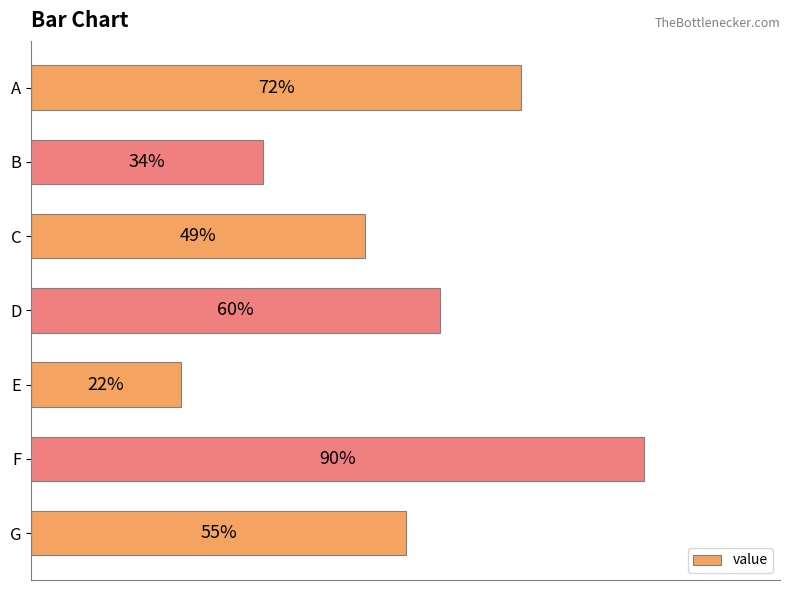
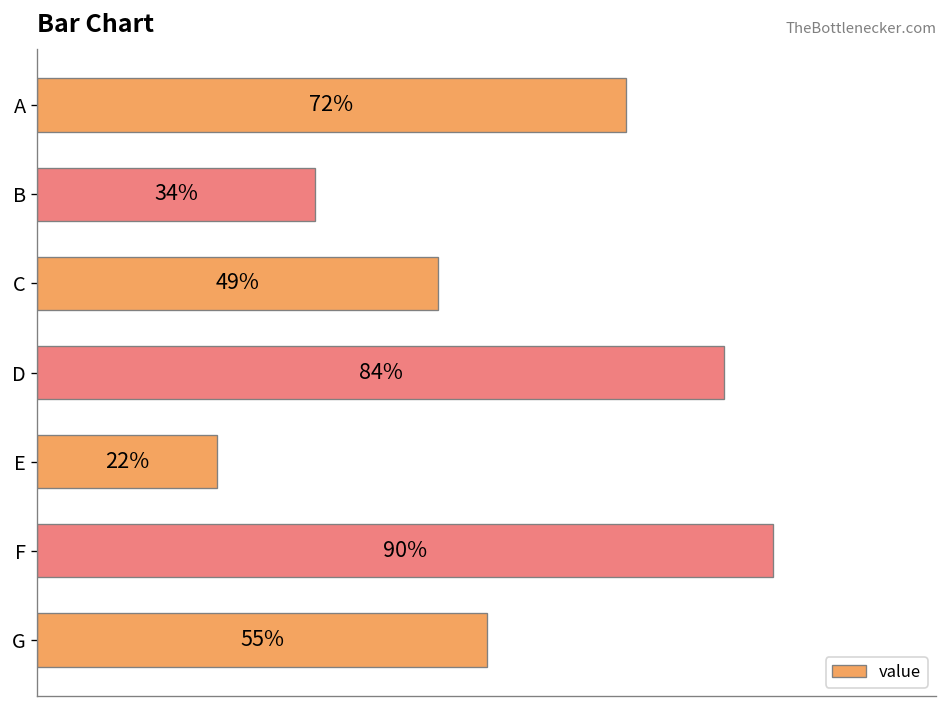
  {
    "A": "72%",
    "B": "34%",
    "C": "49%",
-   "D": "60%",
+   "D": "84%",
    "E": "22%",
    "F": "90%",
    "G": "55%"
  }
